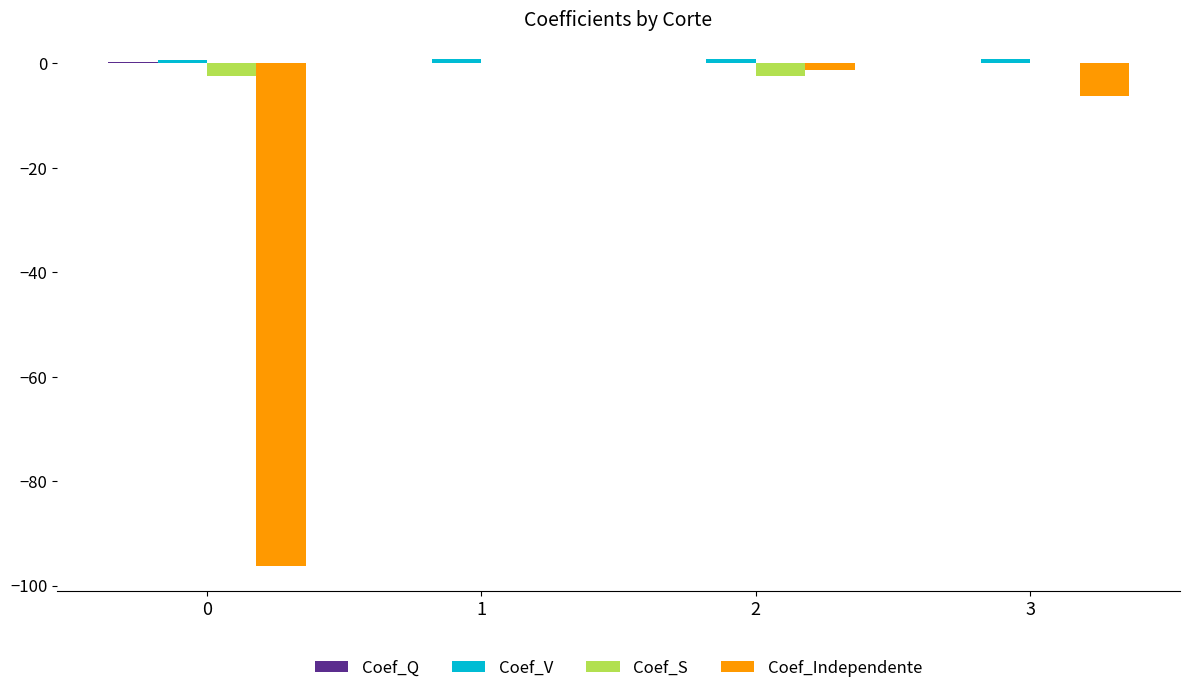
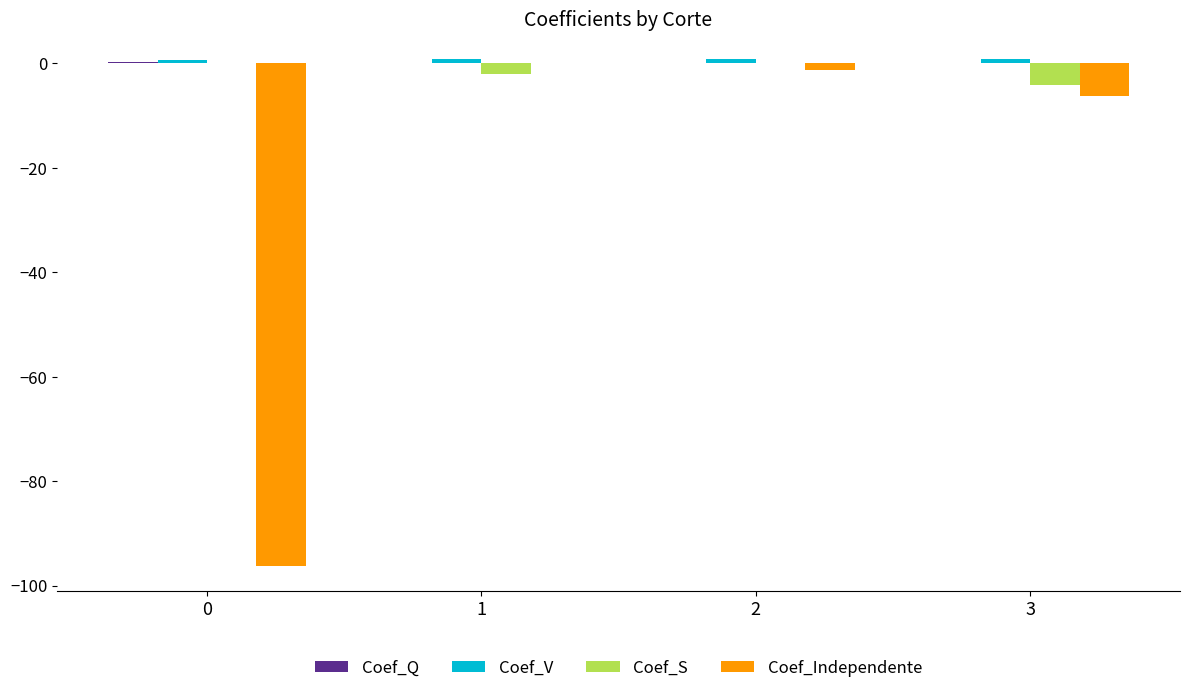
  {
    "Coef_Q": {
      "1": 0
    },
    "Coef_V": {
      "0": 1,
      "1": 1,
      "2": 1,
      "3": 1
    },
    "Coef_S": {
-     "0": -2,
-     "1": 0,
-     "2": -2,
-     "3": 0
+     "0": 0,
+     "1": -2,
+     "2": 0,
+     "3": -4
    },
    "Coef_Independente": {
      "0": -96,
      "1": 0,
      "2": -1,
      "3": -6
    }
  }
